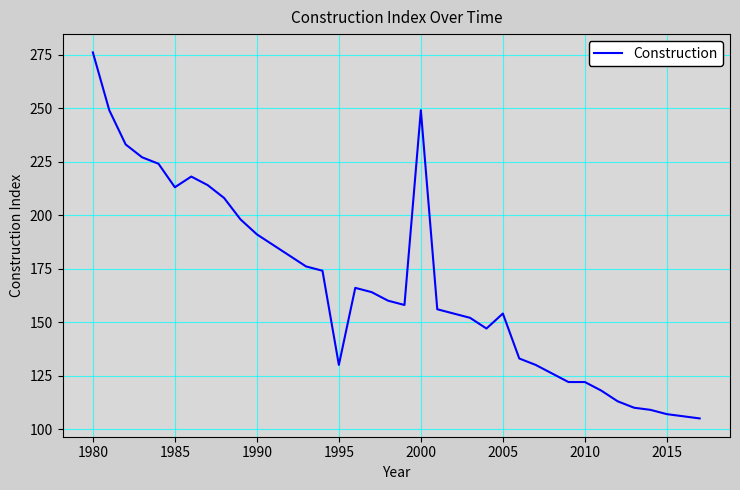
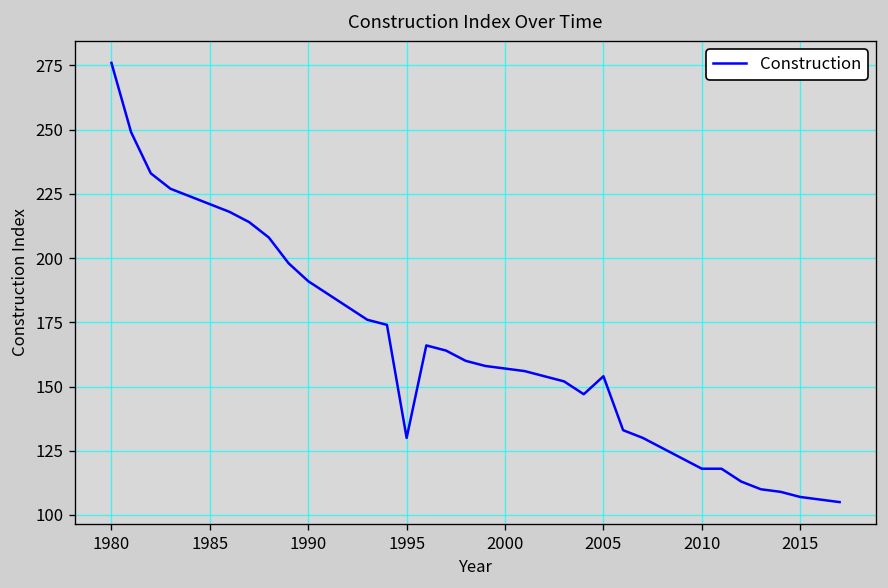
  {
    "1980": 276,
-   "1985": 213,
+   "1985": 221,
    "1990": 191,
    "1995": 130,
-   "2000": 249,
+   "2000": 157,
    "2005": 154,
-   "2010": 122,
+   "2010": 118,
    "2015": 107
  }
